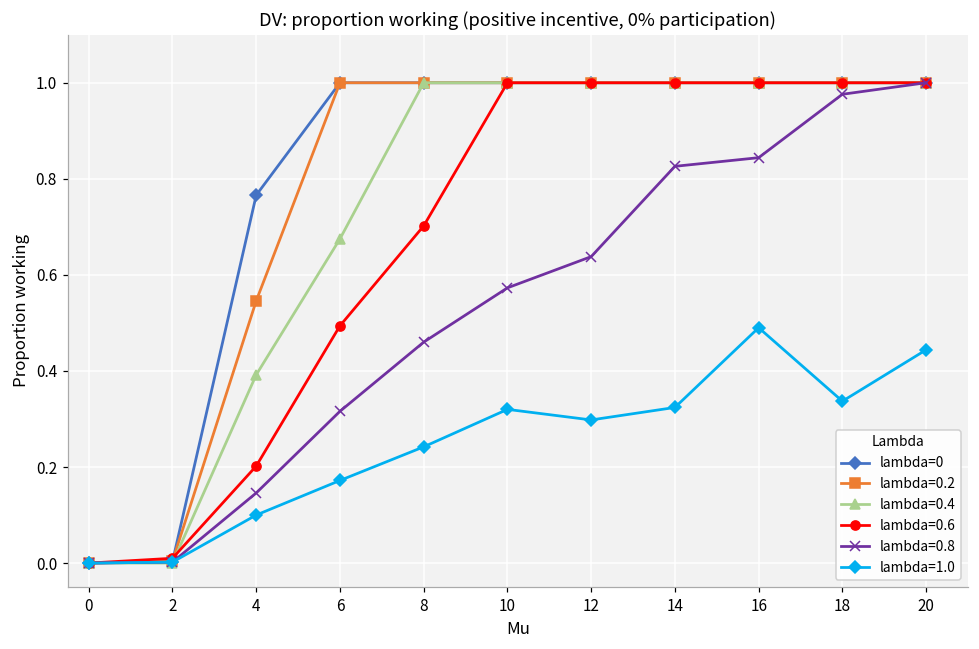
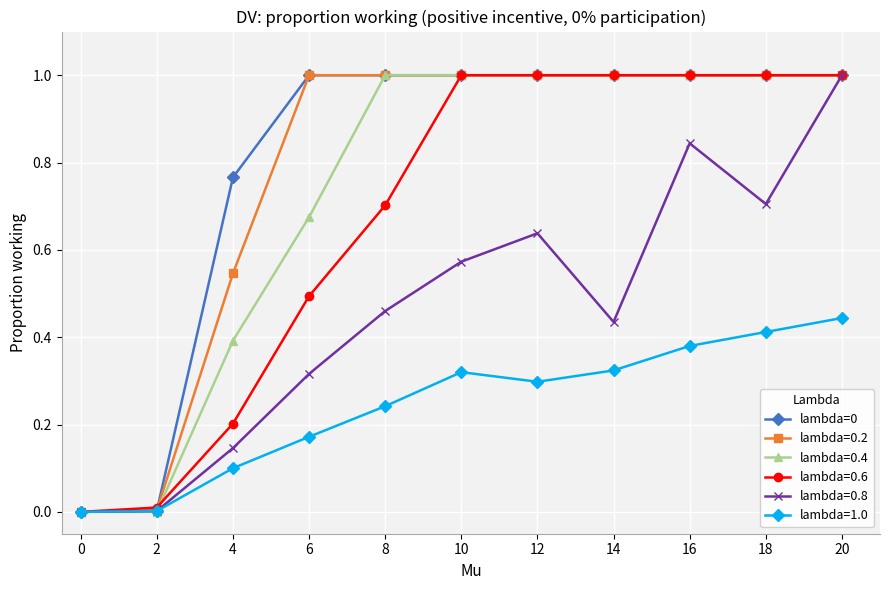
  {
    "lambda=0": {
      "4": 0.77
    },
    "lambda=0.2": {
      "4": 0.55
    },
    "lambda=0.4": {
      "4": 0.39,
      "6": 0.68
    },
    "lambda=0.6": {
      "2": 0.01,
      "4": 0.20,
      "6": 0.49,
      "8": 0.70
    },
    "lambda=0.8": {
      "4": 0.15,
      "6": 0.32,
      "8": 0.46,
      "10": 0.57,
      "12": 0.64,
-     "14": 0.83,
+     "14": 0.44,
      "16": 0.84,
-     "18": 0.98
+     "18": 0.71
    },
    "lambda=1.0": {
      "4": 0.10,
      "6": 0.17,
      "8": 0.24,
      "10": 0.32,
      "12": 0.30,
      "14": 0.32,
-     "16": 0.49,
-     "18": 0.34,
+     "16": 0.38,
+     "18": 0.41,
      "20": 0.44
    }
  }
